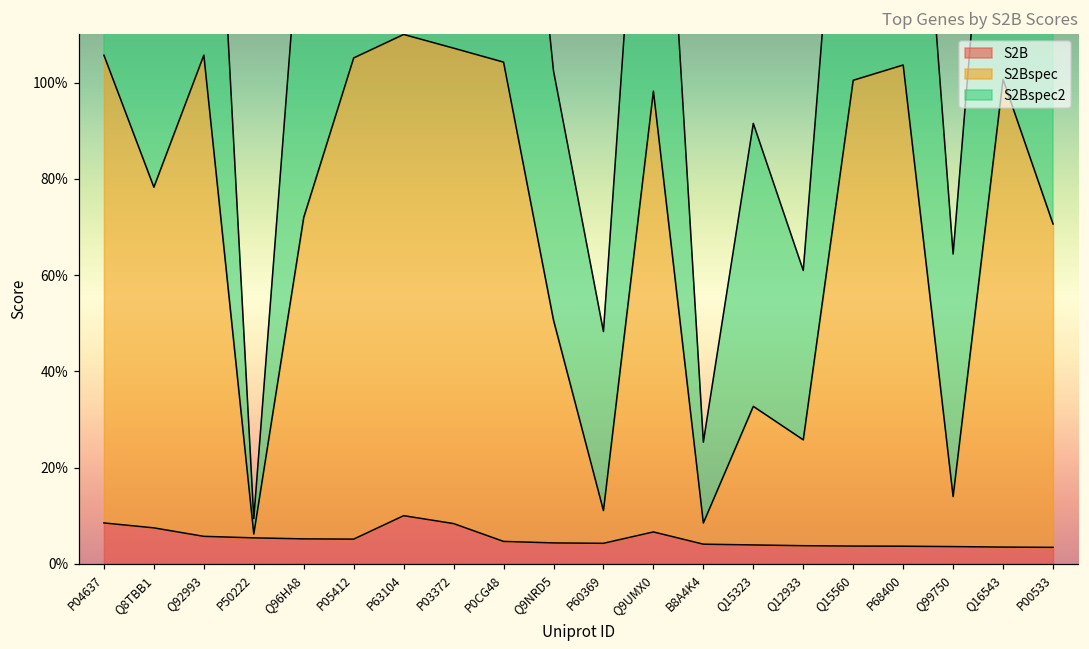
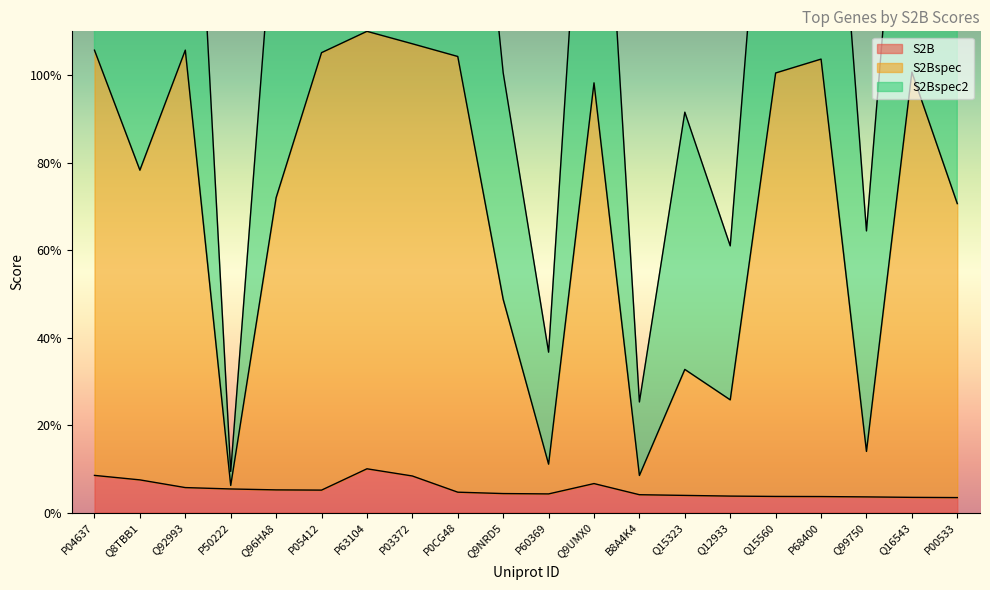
  {
    "S2B": {
      "P04637": "8%",
      "Q8TBB1": "7%",
      "Q92993": "6%",
      "P50222": "5%",
      "Q96HA8": "5%",
      "P05412": "5%",
      "P63104": "10%",
      "P03372": "8%",
      "P0CG48": "5%",
      "Q9NRD5": "4%",
      "P60369": "4%",
      "Q9UMX0": "7%",
      "B8A4K4": "4%",
      "Q15323": "4%",
      "Q12933": "4%",
      "Q15560": "4%",
      "P68400": "4%",
      "Q99750": "4%",
      "Q16543": "3%",
      "P00533": "3%"
    },
    "S2Bspec": {
      "P04637": "97%",
      "Q8TBB1": "71%",
      "Q92993": "100%",
      "P50222": "1%",
      "Q96HA8": "67%",
      "P05412": "100%",
      "P63104": "100%",
      "P03372": "99%",
      "P0CG48": "100%",
-     "Q9NRD5": "46%",
+     "Q9NRD5": "44%",
      "P60369": "7%",
      "Q9UMX0": "92%",
      "B8A4K4": "4%",
      "Q15323": "29%",
      "Q12933": "22%",
      "Q15560": "97%",
      "P68400": "100%",
      "Q99750": "10%",
      "P00533": "67%"
    },
    "S2Bspec2": {
      "P50222": "3%",
      "Q9NRD5": "52%",
-     "P60369": "37%",
+     "P60369": "26%",
      "B8A4K4": "17%",
      "Q15323": "59%",
      "Q12933": "35%",
      "Q99750": "50%"
    }
  }
